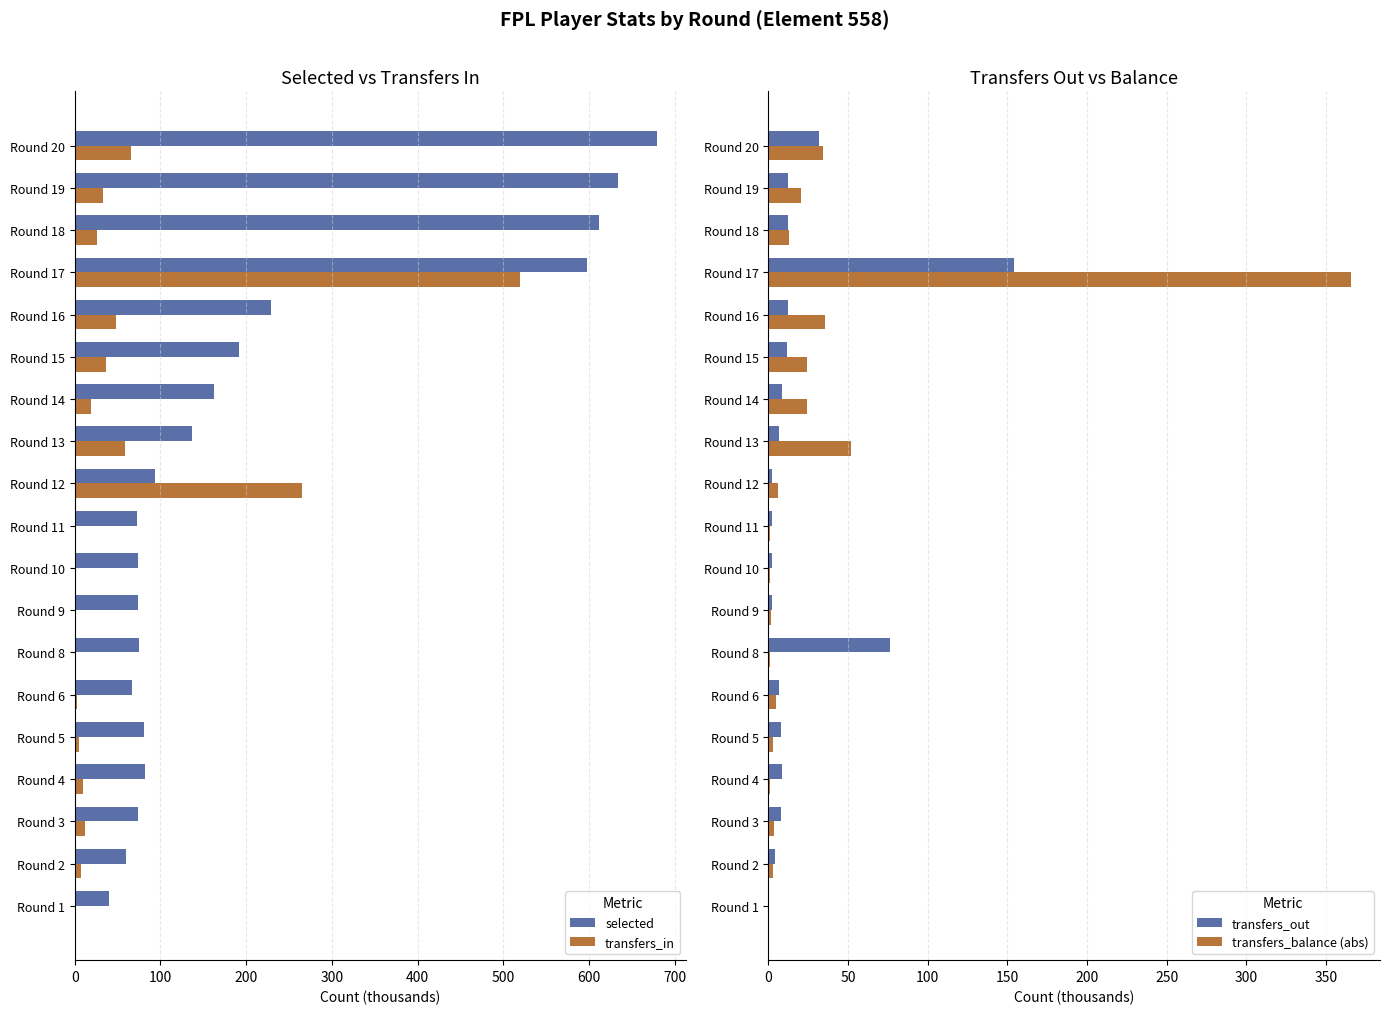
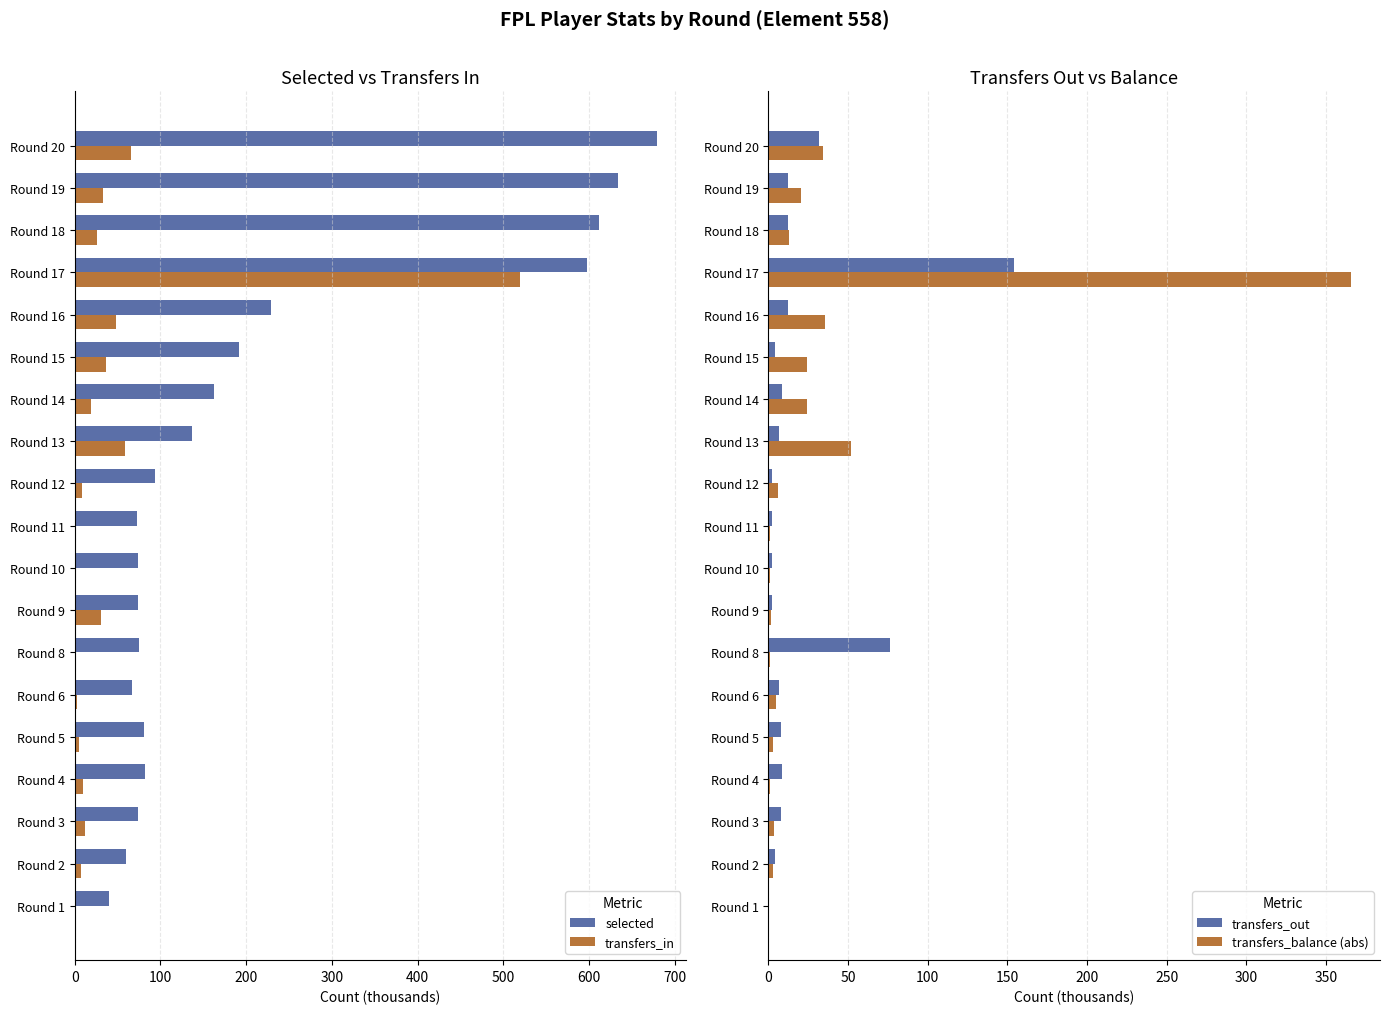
  {
    "Selected vs Transfers In": {
      "selected": {
        "Round 20": 680,
        "Round 19": 630,
        "Round 18": 610,
        "Round 17": 600,
        "Round 16": 230,
        "Round 15": 190,
        "Round 14": 160,
        "Round 13": 140,
        "Round 12": 90,
        "Round 11": 70,
        "Round 10": 70,
        "Round 9": 70,
        "Round 8": 80,
        "Round 6": 70,
        "Round 5": 80,
        "Round 4": 80,
        "Round 3": 70,
        "Round 2": 60,
        "Round 1": 40
      },
      "transfers_in": {
        "Round 20": 70,
        "Round 19": 30,
        "Round 18": 30,
        "Round 17": 520,
        "Round 16": 50,
        "Round 15": 40,
        "Round 14": 20,
        "Round 13": 60,
-       "Round 12": 270,
-       "Round 9": 0,
+       "Round 12": 10,
+       "Round 9": 30,
        "Round 5": 0,
        "Round 4": 10,
        "Round 3": 10,
        "Round 2": 10,
        "Round 1": 0
      }
    },
    "Transfers Out vs Balance": {
      "transfers_out": {
        "Round 20": 32,
        "Round 19": 12,
        "Round 18": 13,
        "Round 17": 154,
        "Round 16": 12,
-       "Round 15": 12,
+       "Round 15": 4,
        "Round 14": 8,
        "Round 13": 6,
        "Round 12": 2,
        "Round 11": 2,
        "Round 10": 2,
        "Round 9": 2,
        "Round 8": 77,
        "Round 6": 7,
        "Round 5": 8,
        "Round 4": 9,
        "Round 3": 8,
        "Round 2": 4,
        "Round 1": 0
      },
      "transfers_balance (abs)": {
        "Round 20": 34,
        "Round 19": 21,
        "Round 18": 13,
        "Round 17": 366,
        "Round 16": 36,
        "Round 15": 25,
        "Round 14": 24,
        "Round 13": 52,
        "Round 12": 6,
        "Round 6": 5,
        "Round 5": 3,
        "Round 3": 4,
        "Round 2": 3,
        "Round 1": 0
      }
    }
  }
